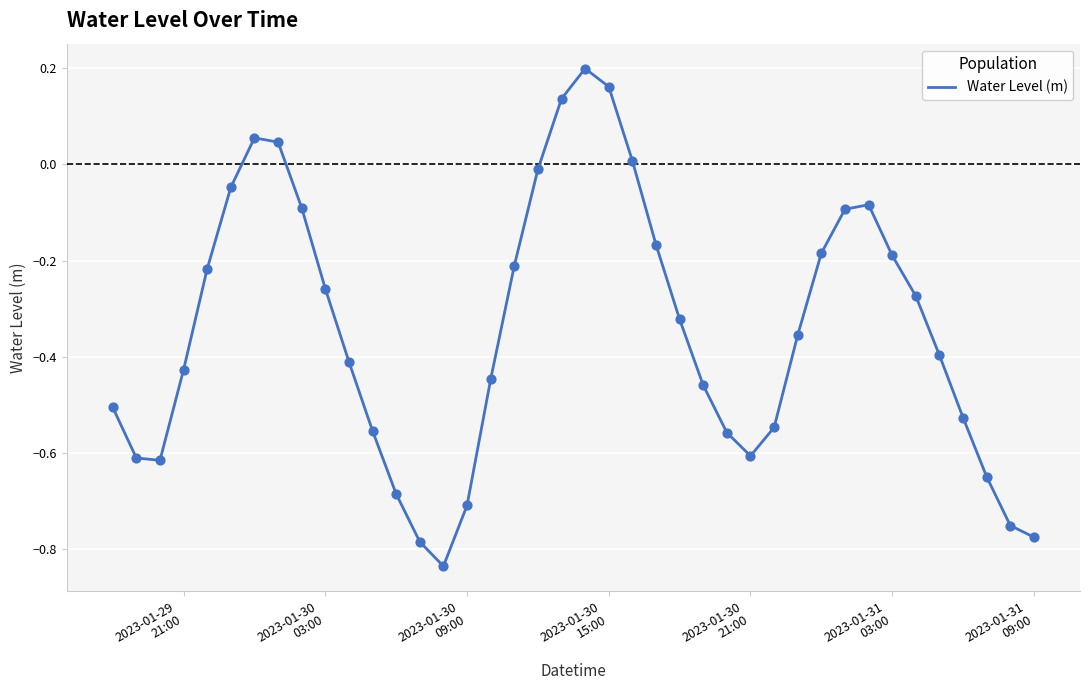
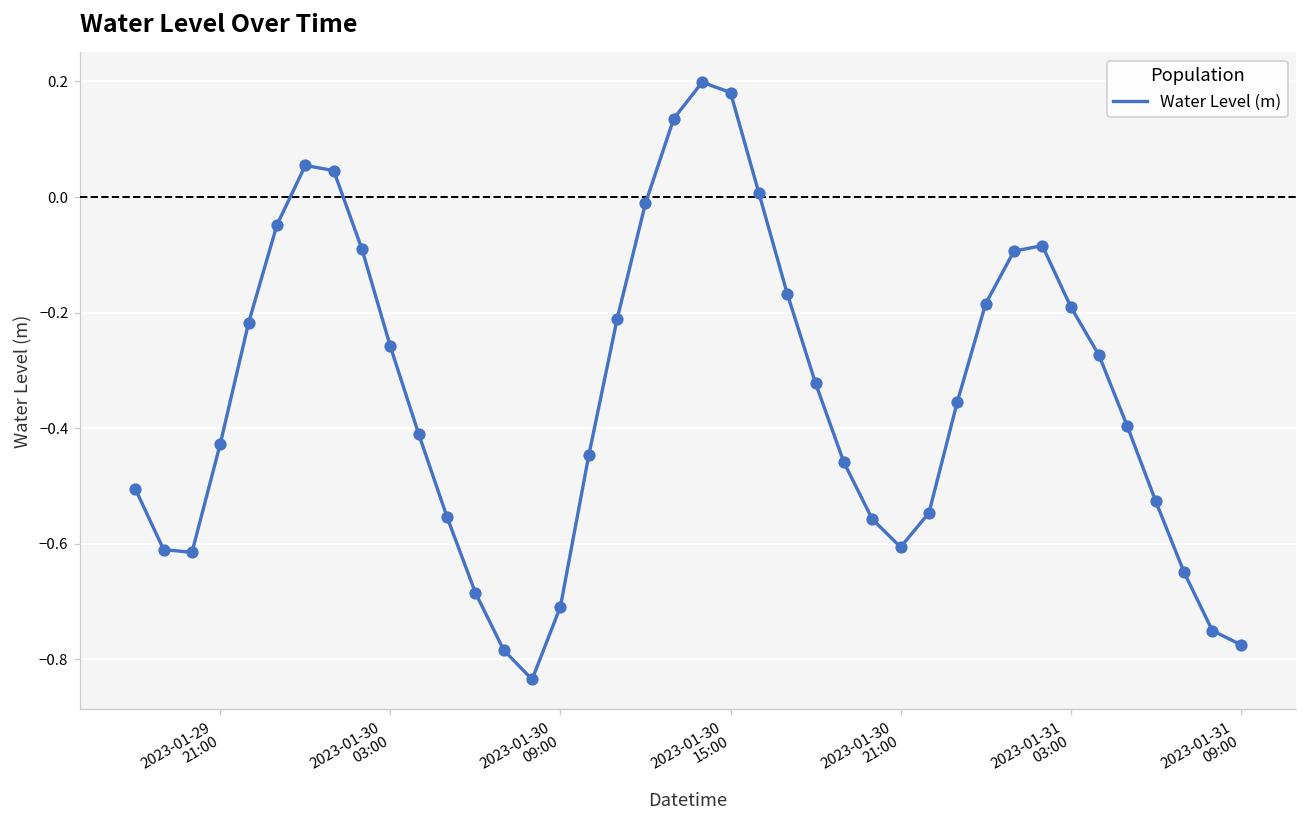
  {
    "2023-01-29 21:00": -0.43,
    "2023-01-30 03:00": -0.26,
    "2023-01-30 09:00": -0.71,
-   "2023-01-30 15:00": 0.16,
+   "2023-01-30 15:00": 0.18,
    "2023-01-30 21:00": -0.61,
    "2023-01-31 03:00": -0.19,
    "2023-01-31 09:00": -0.77
  }
